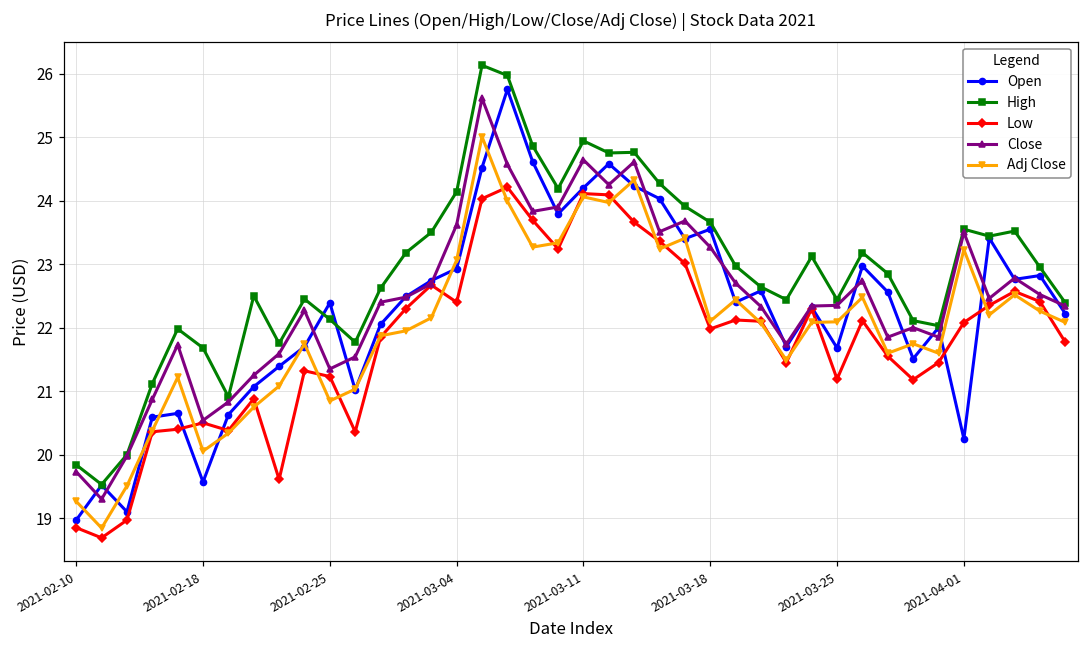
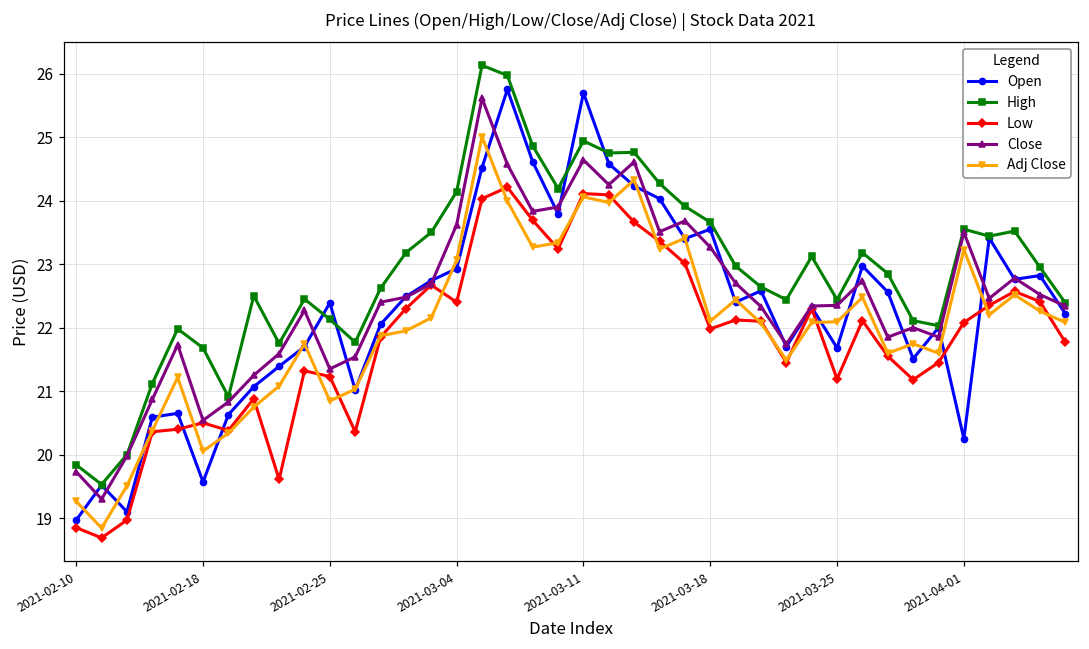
  {
    "Open": {
      "2021-02-10": 19.0,
      "2021-02-18": 19.6,
      "2021-02-25": 22.4,
      "2021-03-04": 22.9,
-     "2021-03-11": 24.2,
+     "2021-03-11": 25.7,
      "2021-03-18": 23.5,
      "2021-03-25": 21.7,
      "2021-04-01": 20.3
    },
    "High": {
      "2021-02-10": 19.8,
      "2021-02-18": 21.7,
      "2021-02-25": 22.1,
      "2021-03-04": 24.1,
      "2021-03-11": 24.9,
      "2021-03-18": 23.7,
      "2021-03-25": 22.4,
      "2021-04-01": 23.5
    },
    "Low": {
      "2021-02-10": 18.9,
      "2021-02-25": 21.2,
      "2021-03-04": 22.4,
      "2021-03-11": 24.1,
      "2021-03-18": 22.0,
      "2021-03-25": 21.2,
      "2021-04-01": 22.1
    },
    "Close": {
      "2021-02-10": 19.7,
      "2021-02-25": 21.4,
      "2021-03-04": 23.6,
      "2021-03-11": 24.6,
      "2021-03-18": 23.3,
      "2021-03-25": 22.4,
      "2021-04-01": 23.5
    },
    "Adj Close": {
      "2021-02-10": 19.3,
      "2021-02-18": 20.1,
      "2021-02-25": 20.8,
      "2021-03-04": 23.1,
      "2021-03-11": 24.1,
      "2021-03-18": 22.1,
      "2021-03-25": 22.1,
      "2021-04-01": 23.2
    }
  }
